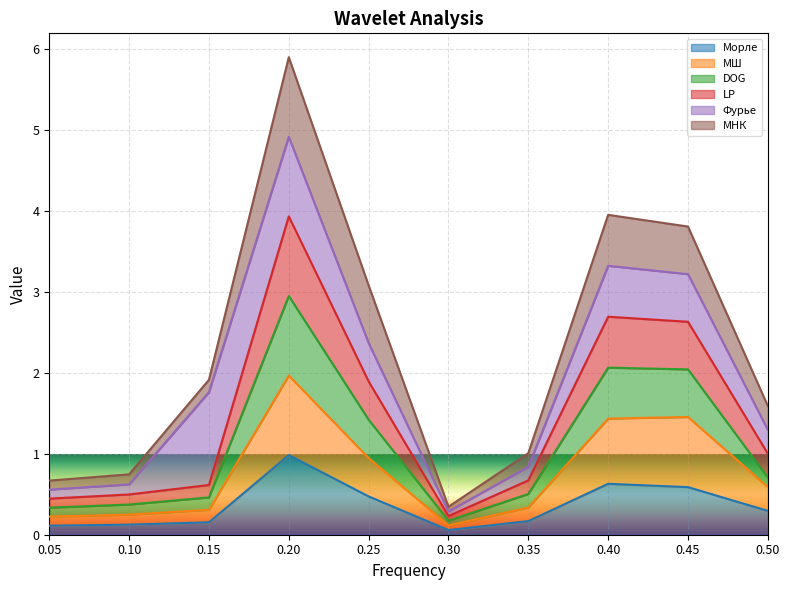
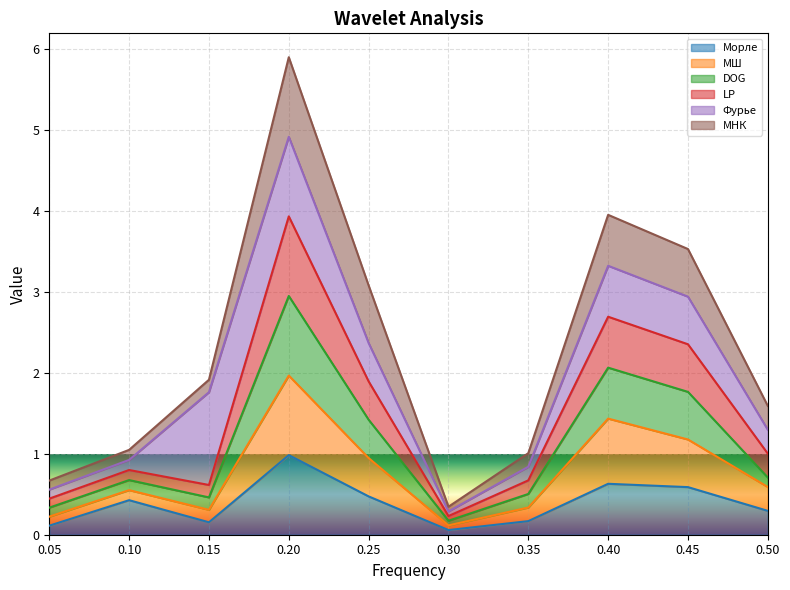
  {
    "Морле": {
      "0.05": 0.1,
-     "0.10": 0.1,
+     "0.10": 0.4,
      "0.15": 0.2,
      "0.20": 1.0,
      "0.25": 0.5,
      "0.30": 0.1,
      "0.35": 0.2,
      "0.40": 0.6,
      "0.45": 0.6,
      "0.50": 0.3
    },
    "МШ": {
      "0.05": 0.1,
      "0.10": 0.1,
      "0.15": 0.2,
      "0.20": 1.0,
      "0.25": 0.5,
      "0.30": 0.1,
      "0.35": 0.2,
      "0.40": 0.8,
-     "0.45": 0.9,
+     "0.45": 0.6,
      "0.50": 0.3
    },
    "DOG": {
      "0.05": 0.1,
      "0.10": 0.1,
      "0.15": 0.2,
      "0.20": 1.0,
      "0.25": 0.5,
      "0.30": 0.1,
      "0.35": 0.2,
      "0.40": 0.6,
      "0.45": 0.6,
      "0.50": 0.1
    },
    "LP": {
      "0.05": 0.1,
      "0.10": 0.1,
      "0.15": 0.2,
      "0.20": 1.0,
      "0.25": 0.5,
      "0.30": 0.1,
      "0.35": 0.2,
      "0.40": 0.6,
      "0.45": 0.6,
      "0.50": 0.3
    },
    "Фурье": {
      "0.05": 0.1,
      "0.10": 0.1,
      "0.15": 1.1,
      "0.20": 1.0,
      "0.25": 0.5,
      "0.30": 0.1,
      "0.35": 0.2,
      "0.40": 0.6,
      "0.45": 0.6,
      "0.50": 0.3
    },
    "МНК": {
      "0.05": 0.1,
      "0.10": 0.1,
      "0.15": 0.2,
      "0.20": 1.0,
      "0.25": 0.7,
      "0.30": 0.1,
      "0.35": 0.2,
      "0.40": 0.6,
      "0.45": 0.6,
      "0.50": 0.3
    }
  }
